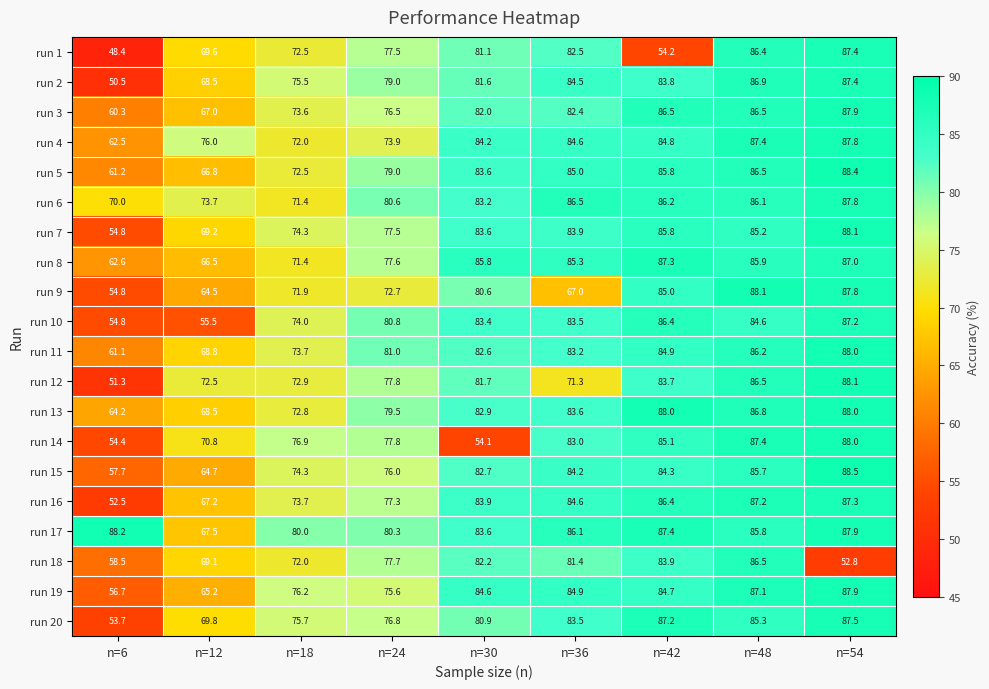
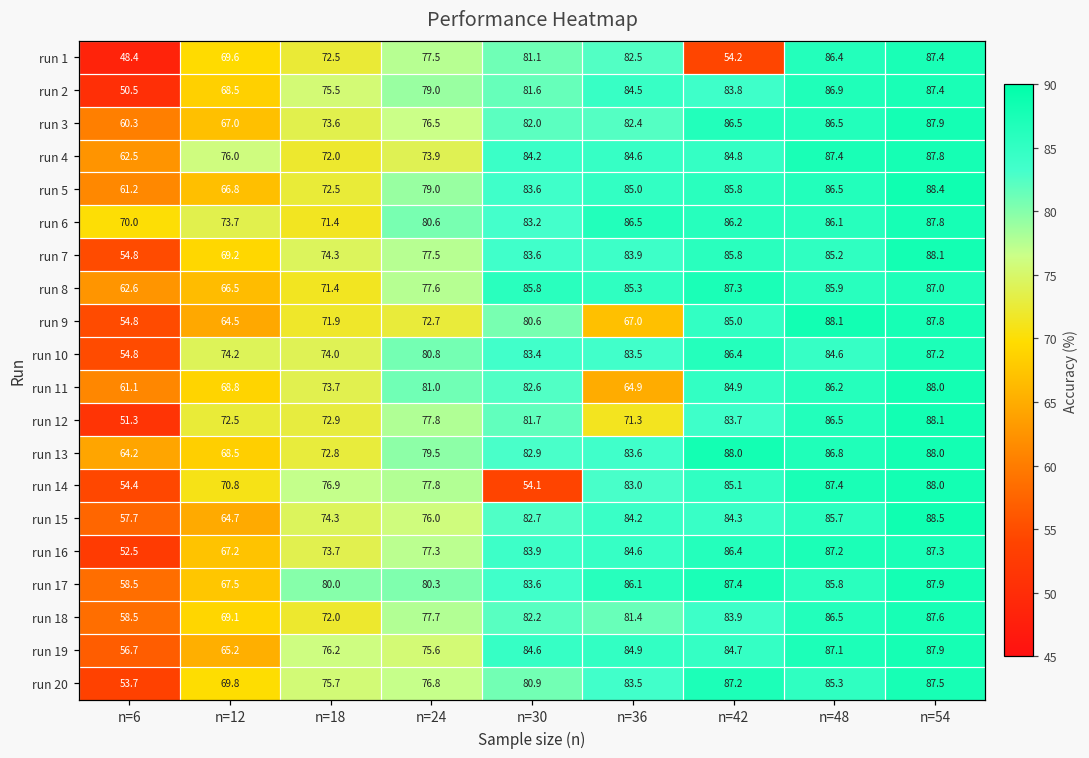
  {
    "run 1": {
      "n=6": 48.4,
      "n=12": 69.6,
      "n=18": 72.5,
      "n=24": 77.5,
      "n=30": 81.1,
      "n=36": 82.5,
      "n=42": 54.2,
      "n=48": 86.4,
      "n=54": 87.4
    },
    "run 2": {
      "n=6": 50.5,
      "n=12": 68.5,
      "n=18": 75.5,
      "n=24": 79.0,
      "n=30": 81.6,
      "n=36": 84.5,
      "n=42": 83.8,
      "n=48": 86.9,
      "n=54": 87.4
    },
    "run 3": {
      "n=6": 60.3,
      "n=12": 67.0,
      "n=18": 73.6,
      "n=24": 76.5,
      "n=30": 82.0,
      "n=36": 82.4,
      "n=42": 86.5,
      "n=48": 86.5,
      "n=54": 87.9
    },
    "run 4": {
      "n=6": 62.5,
      "n=12": 76.0,
      "n=18": 72.0,
      "n=24": 73.9,
      "n=30": 84.2,
      "n=36": 84.6,
      "n=42": 84.8,
      "n=48": 87.4,
      "n=54": 87.8
    },
    "run 5": {
      "n=6": 61.2,
      "n=12": 66.8,
      "n=18": 72.5,
      "n=24": 79.0,
      "n=30": 83.6,
      "n=36": 85.0,
      "n=42": 85.8,
      "n=48": 86.5,
      "n=54": 88.4
    },
    "run 6": {
      "n=6": 70.0,
      "n=12": 73.7,
      "n=18": 71.4,
      "n=24": 80.6,
      "n=30": 83.2,
      "n=36": 86.5,
      "n=42": 86.2,
      "n=48": 86.1,
      "n=54": 87.8
    },
    "run 7": {
      "n=6": 54.8,
      "n=12": 69.2,
      "n=18": 74.3,
      "n=24": 77.5,
      "n=30": 83.6,
      "n=36": 83.9,
      "n=42": 85.8,
      "n=48": 85.2,
      "n=54": 88.1
    },
    "run 8": {
      "n=6": 62.6,
      "n=12": 66.5,
      "n=18": 71.4,
      "n=24": 77.6,
      "n=30": 85.8,
      "n=36": 85.3,
      "n=42": 87.3,
      "n=48": 85.9,
      "n=54": 87.0
    },
    "run 9": {
      "n=6": 54.8,
      "n=12": 64.5,
      "n=18": 71.9,
      "n=24": 72.7,
      "n=30": 80.6,
      "n=36": 67.0,
      "n=42": 85.0,
      "n=48": 88.1,
      "n=54": 87.8
    },
    "run 10": {
      "n=6": 54.8,
-     "n=12": 55.5,
+     "n=12": 74.2,
      "n=18": 74.0,
      "n=24": 80.8,
      "n=30": 83.4,
      "n=36": 83.5,
      "n=42": 86.4,
      "n=48": 84.6,
      "n=54": 87.2
    },
    "run 11": {
      "n=6": 61.1,
      "n=12": 68.8,
      "n=18": 73.7,
      "n=24": 81.0,
      "n=30": 82.6,
-     "n=36": 83.2,
+     "n=36": 64.9,
      "n=42": 84.9,
      "n=48": 86.2,
      "n=54": 88.0
    },
    "run 12": {
      "n=6": 51.3,
      "n=12": 72.5,
      "n=18": 72.9,
      "n=24": 77.8,
      "n=30": 81.7,
      "n=36": 71.3,
      "n=42": 83.7,
      "n=48": 86.5,
      "n=54": 88.1
    },
    "run 13": {
      "n=6": 64.2,
      "n=12": 68.5,
      "n=18": 72.8,
      "n=24": 79.5,
      "n=30": 82.9,
      "n=36": 83.6,
      "n=42": 88.0,
      "n=48": 86.8,
      "n=54": 88.0
    },
    "run 14": {
      "n=6": 54.4,
      "n=12": 70.8,
      "n=18": 76.9,
      "n=24": 77.8,
      "n=30": 54.1,
      "n=36": 83.0,
      "n=42": 85.1,
      "n=48": 87.4,
      "n=54": 88.0
    },
    "run 15": {
      "n=6": 57.7,
      "n=12": 64.7,
      "n=18": 74.3,
      "n=24": 76.0,
      "n=30": 82.7,
      "n=36": 84.2,
      "n=42": 84.3,
      "n=48": 85.7,
      "n=54": 88.5
    },
    "run 16": {
      "n=6": 52.5,
      "n=12": 67.2,
      "n=18": 73.7,
      "n=24": 77.3,
      "n=30": 83.9,
      "n=36": 84.6,
      "n=42": 86.4,
      "n=48": 87.2,
      "n=54": 87.3
    },
    "run 17": {
-     "n=6": 88.2,
+     "n=6": 58.5,
      "n=12": 67.5,
      "n=18": 80.0,
      "n=24": 80.3,
      "n=30": 83.6,
      "n=36": 86.1,
      "n=42": 87.4,
      "n=48": 85.8,
      "n=54": 87.9
    },
    "run 18": {
      "n=6": 58.5,
      "n=12": 69.1,
      "n=18": 72.0,
      "n=24": 77.7,
      "n=30": 82.2,
      "n=36": 81.4,
      "n=42": 83.9,
      "n=48": 86.5,
-     "n=54": 52.8
+     "n=54": 87.6
    },
    "run 19": {
      "n=6": 56.7,
      "n=12": 65.2,
      "n=18": 76.2,
      "n=24": 75.6,
      "n=30": 84.6,
      "n=36": 84.9,
      "n=42": 84.7,
      "n=48": 87.1,
      "n=54": 87.9
    },
    "run 20": {
      "n=6": 53.7,
      "n=12": 69.8,
      "n=18": 75.7,
      "n=24": 76.8,
      "n=30": 80.9,
      "n=36": 83.5,
      "n=42": 87.2,
      "n=48": 85.3,
      "n=54": 87.5
    }
  }
